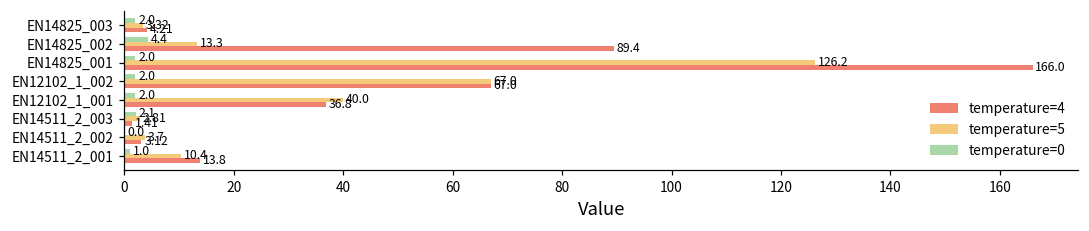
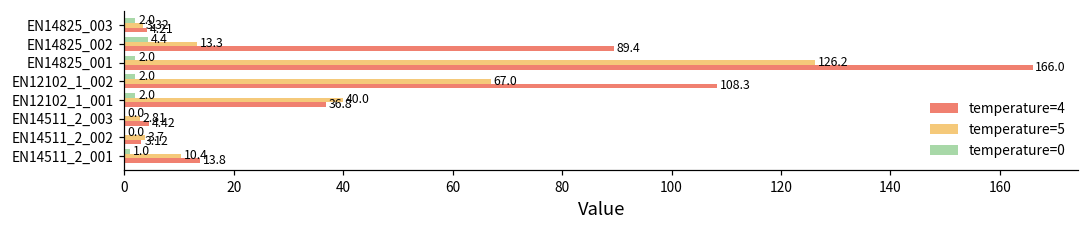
  {
    "temperature=4": {
      "EN14825_002": 89.4,
      "EN14825_001": 166.0,
-     "EN12102_1_002": 67.0,
-     "EN14511_2_003": 1.41,
+     "EN12102_1_002": 108.3,
+     "EN14511_2_003": 4.42,
      "EN14511_2_001": 13.8
    },
    "temperature=5": {
      "EN14825_002": 13.3,
      "EN14825_001": 126.2,
      "EN12102_1_001": 40.0,
      "EN14511_2_001": 10.4
    },
    "temperature=0": {
      "EN14825_001": 2.0,
      "EN12102_1_002": 2.0,
      "EN12102_1_001": 2.0,
-     "EN14511_2_003": 2.1,
+     "EN14511_2_003": 0.0,
      "EN14511_2_002": 0.0,
      "EN14511_2_001": 1.0
    }
  }
